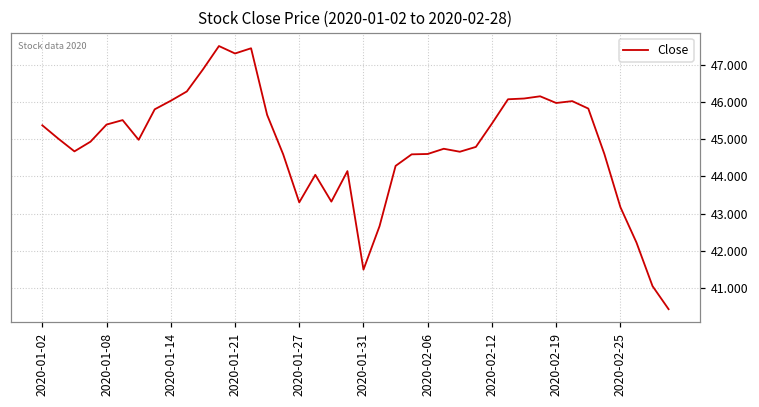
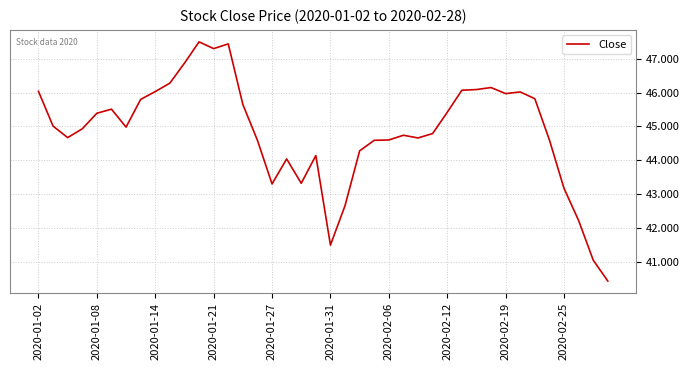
  {
-   "2020-01-02": 45.4,
+   "2020-01-02": 46.0,
    "2020-01-08": 45.4,
    "2020-01-14": 46.0,
    "2020-01-21": 47.3,
    "2020-01-27": 43.3,
    "2020-01-31": 41.5,
    "2020-02-06": 44.6,
    "2020-02-12": 45.4,
    "2020-02-19": 46.0,
    "2020-02-25": 43.2
  }
